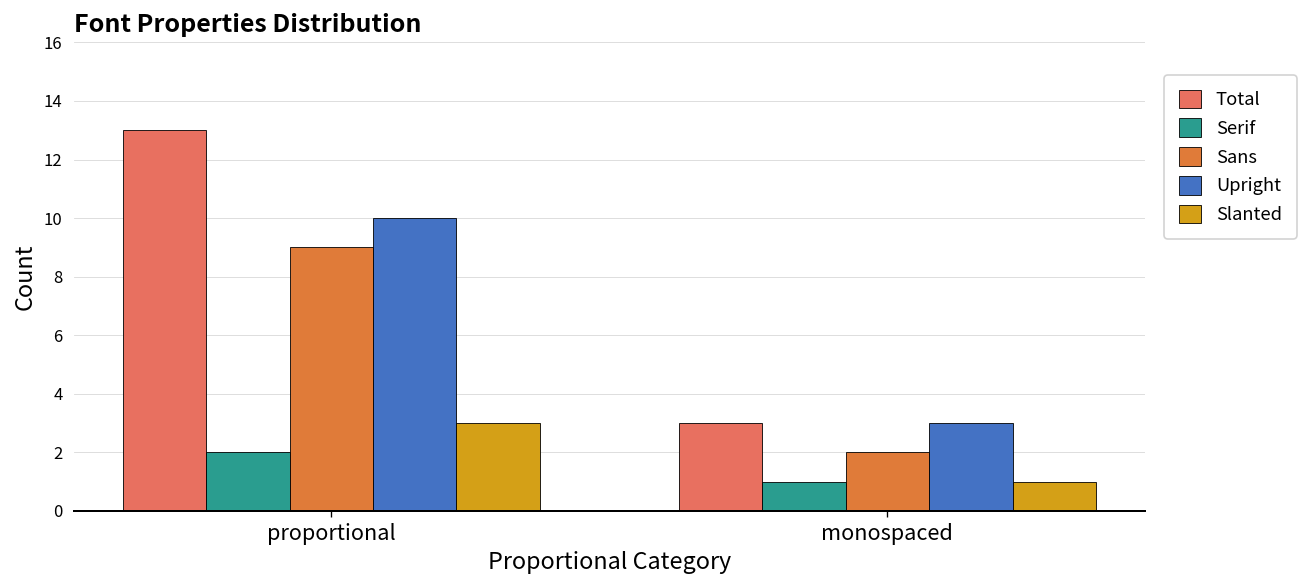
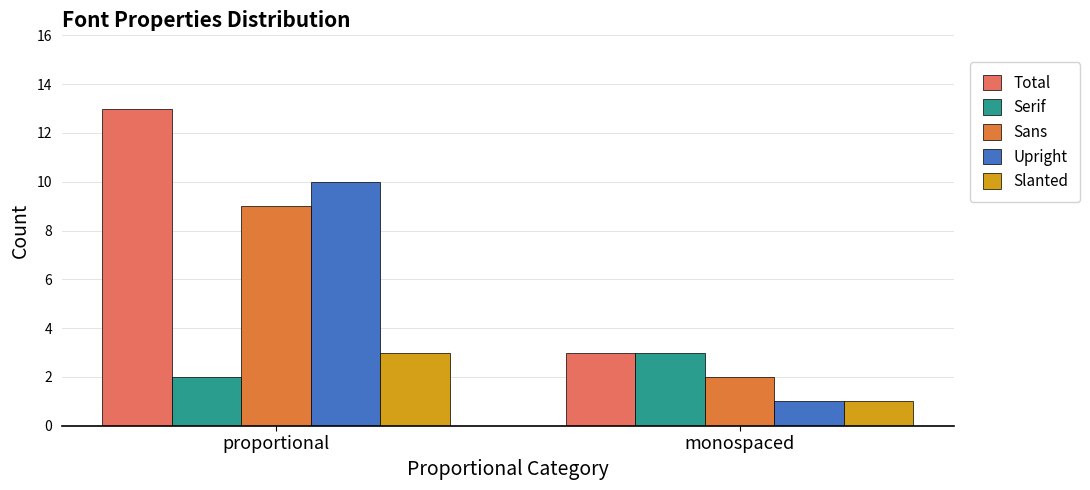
  {
    "Serif": {
      "proportional": 2,
-     "monospaced": 1
+     "monospaced": 3
    },
    "Upright": {
      "proportional": 10,
-     "monospaced": 3
+     "monospaced": 1
    }
  }
